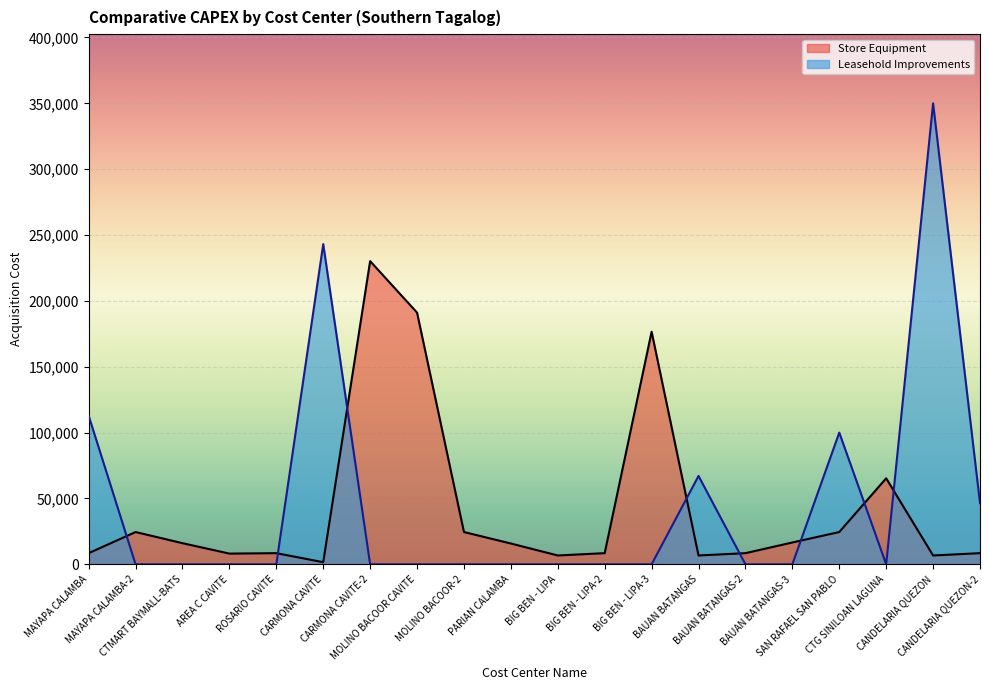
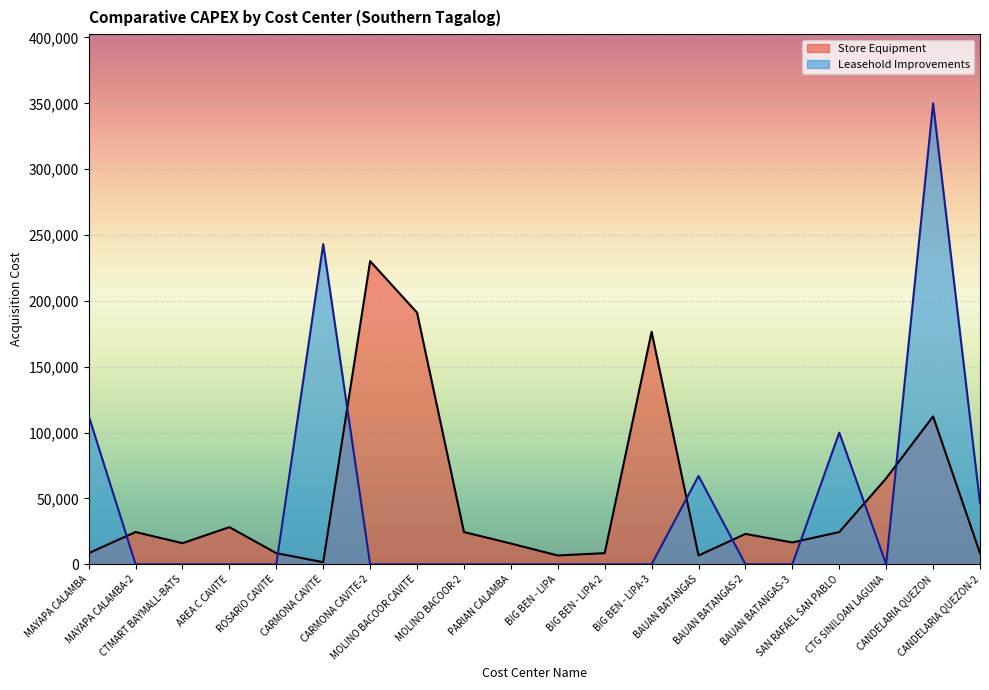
  {
    "Store Equipment": {
      "MAYAPA CALAMBA": "8,000",
      "MAYAPA CALAMBA-2": "25,000",
      "CTMART BAYMALL-BATS": "16,000",
-     "AREA C CAVITE": "8,000",
+     "AREA C CAVITE": "28,000",
      "ROSARIO CAVITE": "8,000",
      "CARMONA CAVITE": "2,000",
      "CARMONA CAVITE-2": "230,000",
      "MOLINO BACOOR CAVITE": "191,000",
      "MOLINO BACOOR-2": "25,000",
      "PARIAN CALAMBA": "16,000",
      "BIG BEN - LIPA": "7,000",
      "BIG BEN - LIPA-2": "8,000",
      "BIG BEN - LIPA-3": "177,000",
      "BAUAN BATANGAS": "7,000",
-     "BAUAN BATANGAS-2": "8,000",
+     "BAUAN BATANGAS-2": "23,000",
      "BAUAN BATANGAS-3": "17,000",
      "SAN RAFAEL SAN PABLO": "25,000",
      "CTG SINILOAN LAGUNA": "65,000",
-     "CANDELARIA QUEZON": "7,000",
+     "CANDELARIA QUEZON": "112,000",
      "CANDELARIA QUEZON-2": "8,000"
    },
    "Leasehold Improvements": {
      "MAYAPA CALAMBA": "113,000",
      "MAYAPA CALAMBA-2": "0",
      "CTMART BAYMALL-BATS": "0",
      "AREA C CAVITE": "0",
      "ROSARIO CAVITE": "0",
      "CARMONA CAVITE": "243,000",
      "CARMONA CAVITE-2": "0",
      "MOLINO BACOOR CAVITE": "0",
      "MOLINO BACOOR-2": "0",
      "PARIAN CALAMBA": "0",
      "BIG BEN - LIPA": "0",
      "BIG BEN - LIPA-2": "0",
      "BIG BEN - LIPA-3": "0",
      "BAUAN BATANGAS": "67,000",
      "BAUAN BATANGAS-2": "0",
      "BAUAN BATANGAS-3": "0",
      "SAN RAFAEL SAN PABLO": "100,000",
      "CTG SINILOAN LAGUNA": "0",
      "CANDELARIA QUEZON": "350,000",
      "CANDELARIA QUEZON-2": "46,000"
    }
  }
